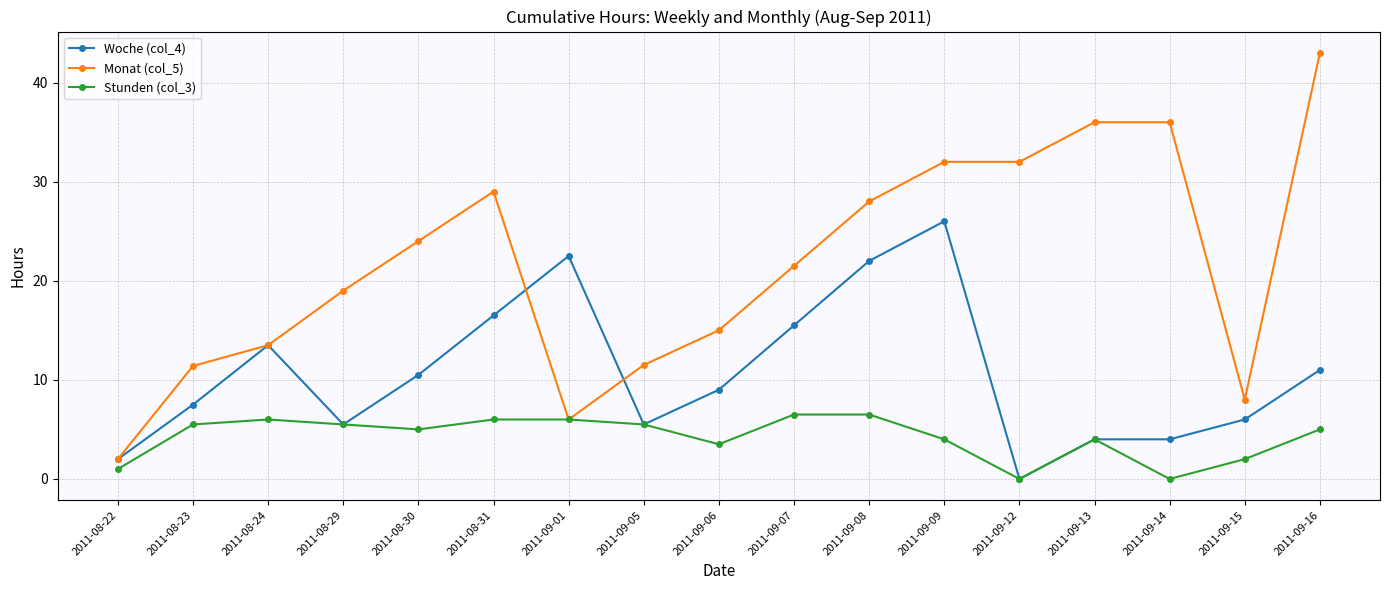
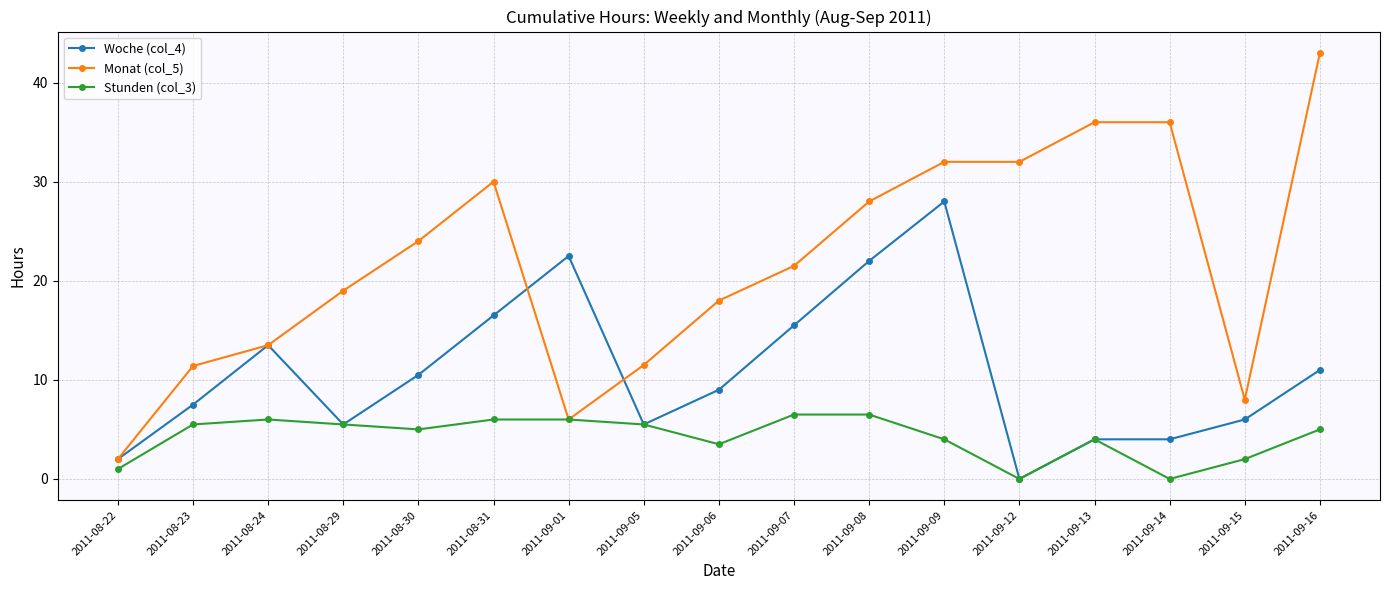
  {
    "Woche (col_4)": {
      "2011-08-23": 8,
      "2011-08-30": 11,
      "2011-08-31": 17,
      "2011-09-01": 23,
      "2011-09-06": 9,
      "2011-09-07": 16,
      "2011-09-08": 22,
-     "2011-09-09": 26,
+     "2011-09-09": 28,
      "2011-09-14": 4,
      "2011-09-15": 6,
      "2011-09-16": 11
    },
    "Monat (col_5)": {
      "2011-08-23": 11,
      "2011-08-29": 19,
      "2011-08-30": 24,
-     "2011-08-31": 29,
+     "2011-08-31": 30,
      "2011-09-05": 12,
-     "2011-09-06": 15,
+     "2011-09-06": 18,
      "2011-09-07": 22,
      "2011-09-08": 28,
      "2011-09-09": 32,
      "2011-09-12": 32,
      "2011-09-13": 36,
      "2011-09-14": 36,
      "2011-09-15": 8,
      "2011-09-16": 43
    },
    "Stunden (col_3)": {
      "2011-08-22": 1,
      "2011-08-23": 6,
      "2011-08-24": 6,
      "2011-08-30": 5,
      "2011-08-31": 6,
      "2011-09-06": 4,
      "2011-09-07": 7,
      "2011-09-08": 7,
      "2011-09-09": 4,
      "2011-09-14": 0,
      "2011-09-15": 2,
      "2011-09-16": 5
    }
  }
